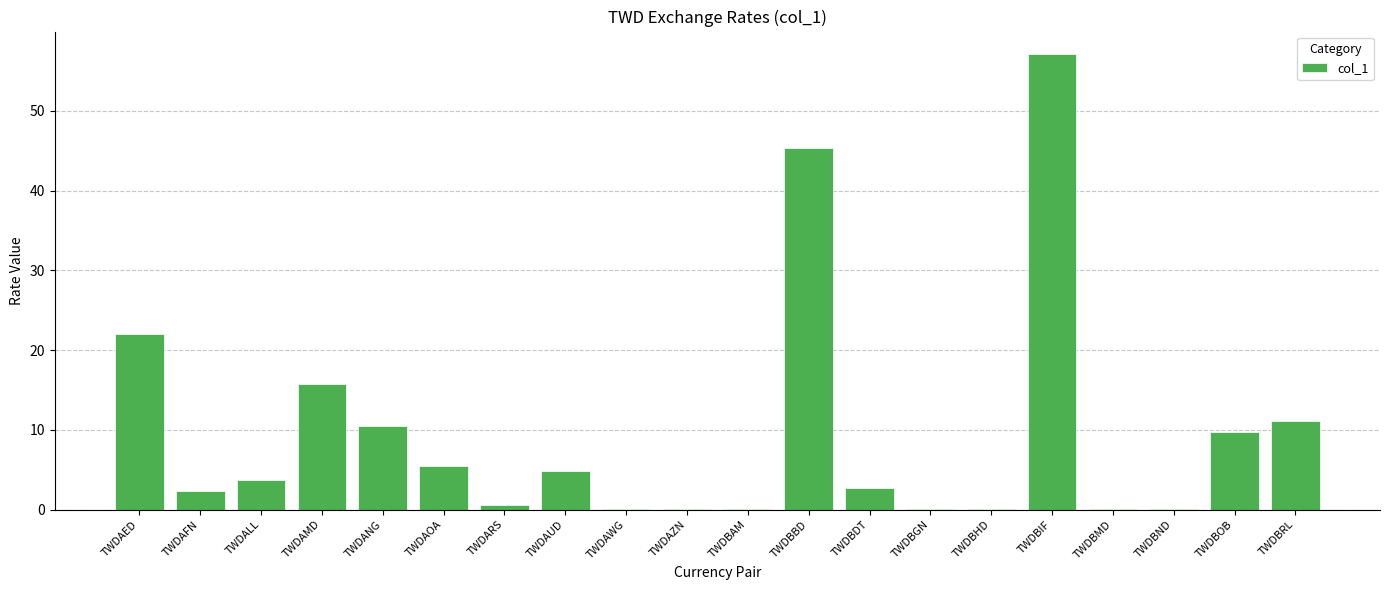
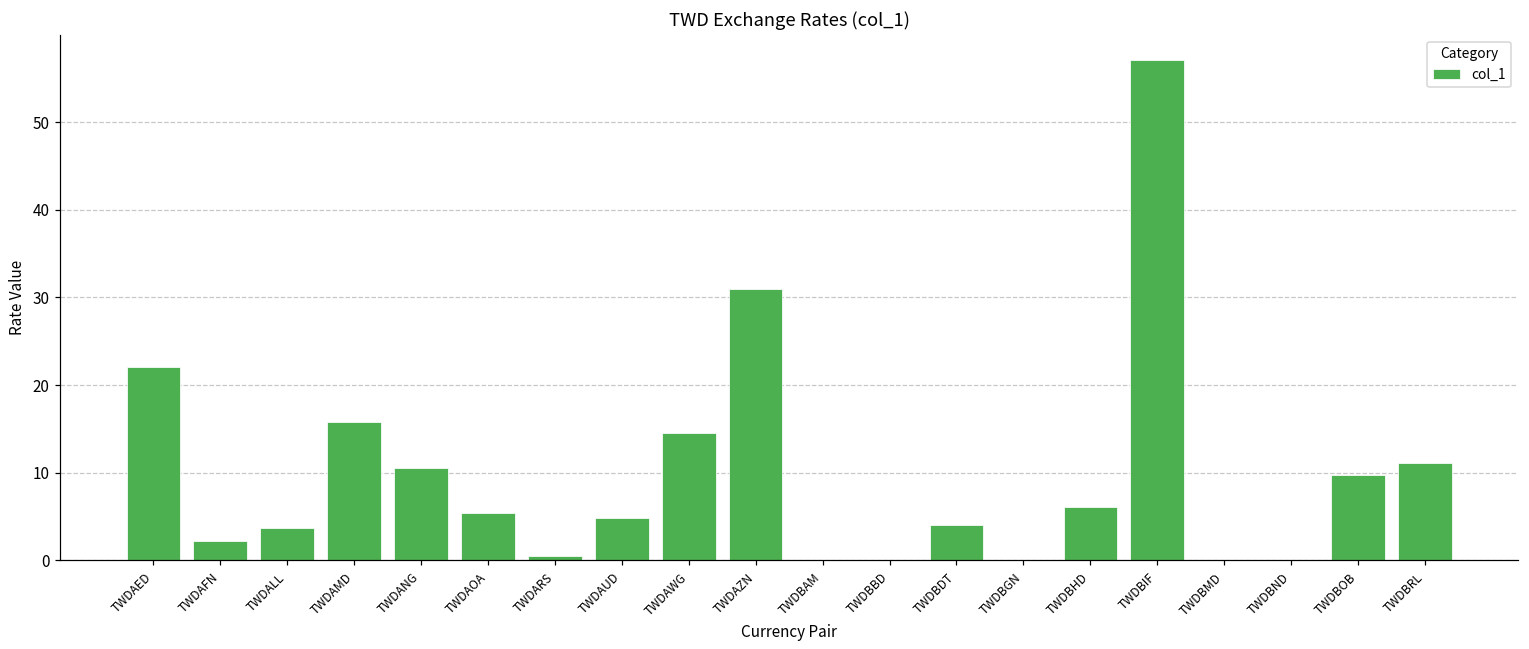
  {
    "TWDAED": 22,
    "TWDAFN": 2,
    "TWDALL": 4,
    "TWDAMD": 16,
    "TWDANG": 11,
    "TWDAOA": 5,
    "TWDARS": 1,
    "TWDAUD": 5,
-   "TWDAWG": 0,
-   "TWDAZN": 0,
-   "TWDBBD": 45,
-   "TWDBDT": 3,
-   "TWDBHD": 0,
+   "TWDAWG": 15,
+   "TWDAZN": 31,
+   "TWDBBD": 0,
+   "TWDBDT": 4,
+   "TWDBHD": 6,
    "TWDBIF": 57,
    "TWDBOB": 10,
    "TWDBRL": 11
  }
